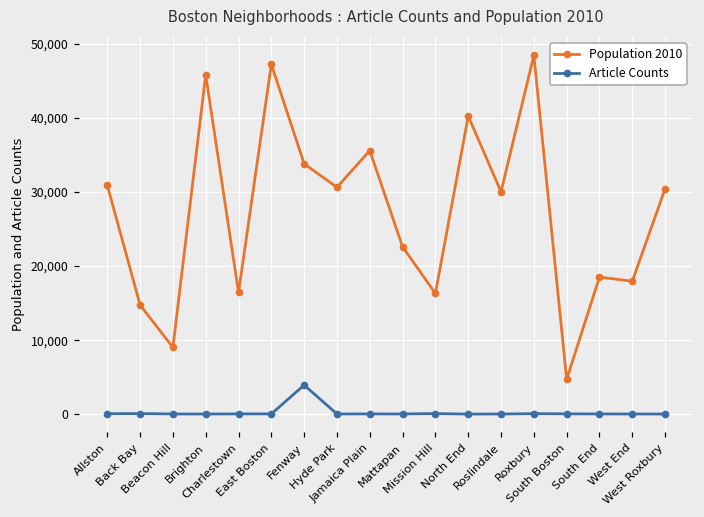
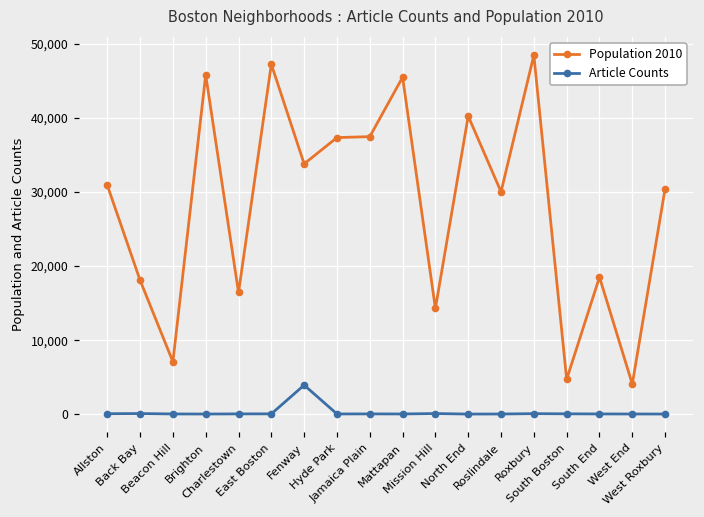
  {
    "Population 2010": {
      "Allston": "31,000",
-     "Back Bay": "15,000",
-     "Beacon Hill": "9,000",
+     "Back Bay": "18,000",
+     "Beacon Hill": "7,000",
      "Brighton": "46,000",
      "Charlestown": "16,000",
      "East Boston": "47,000",
      "Fenway": "34,000",
-     "Hyde Park": "31,000",
-     "Jamaica Plain": "36,000",
-     "Mattapan": "23,000",
-     "Mission Hill": "16,000",
+     "Hyde Park": "37,000",
+     "Jamaica Plain": "37,000",
+     "Mattapan": "45,000",
+     "Mission Hill": "14,000",
      "North End": "40,000",
      "Roslindale": "30,000",
      "Roxbury": "48,000",
      "South Boston": "5,000",
      "South End": "19,000",
-     "West End": "18,000",
+     "West End": "4,000",
      "West Roxbury": "30,000"
    },
    "Article Counts": {
      "Allston": "0",
      "Back Bay": "0",
      "Beacon Hill": "0",
      "Brighton": "0",
      "Charlestown": "0",
      "East Boston": "0",
      "Fenway": "4,000",
      "Hyde Park": "0",
      "Jamaica Plain": "0",
      "Mattapan": "0",
      "Mission Hill": "0",
      "North End": "0",
      "Roslindale": "0",
      "Roxbury": "0",
      "South Boston": "0",
      "South End": "0",
      "West End": "0",
      "West Roxbury": "0"
    }
  }
